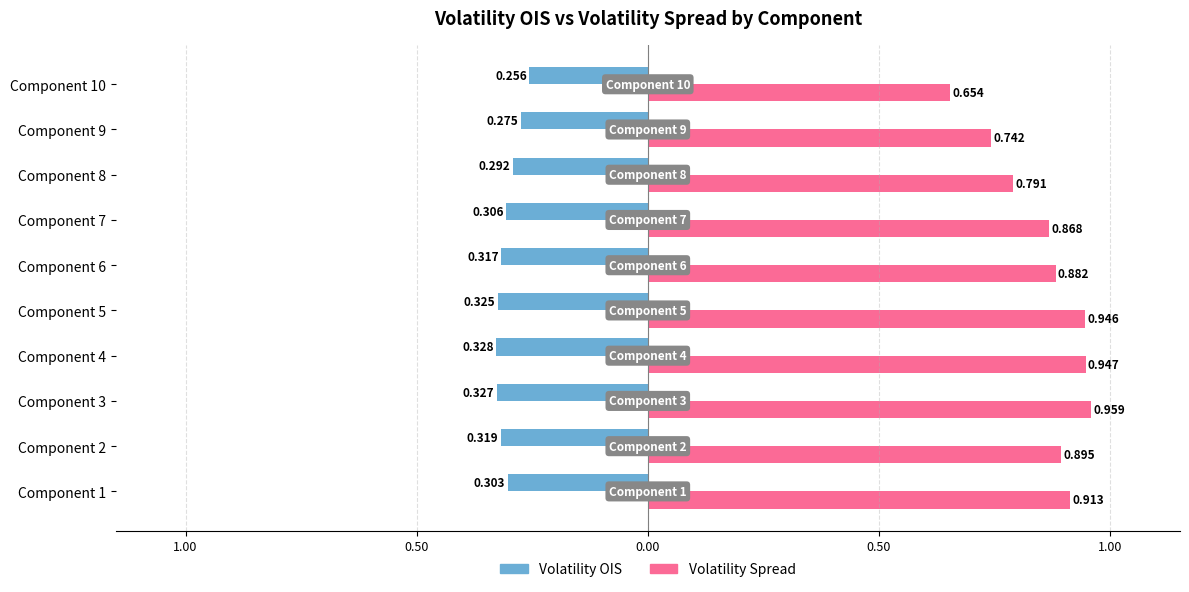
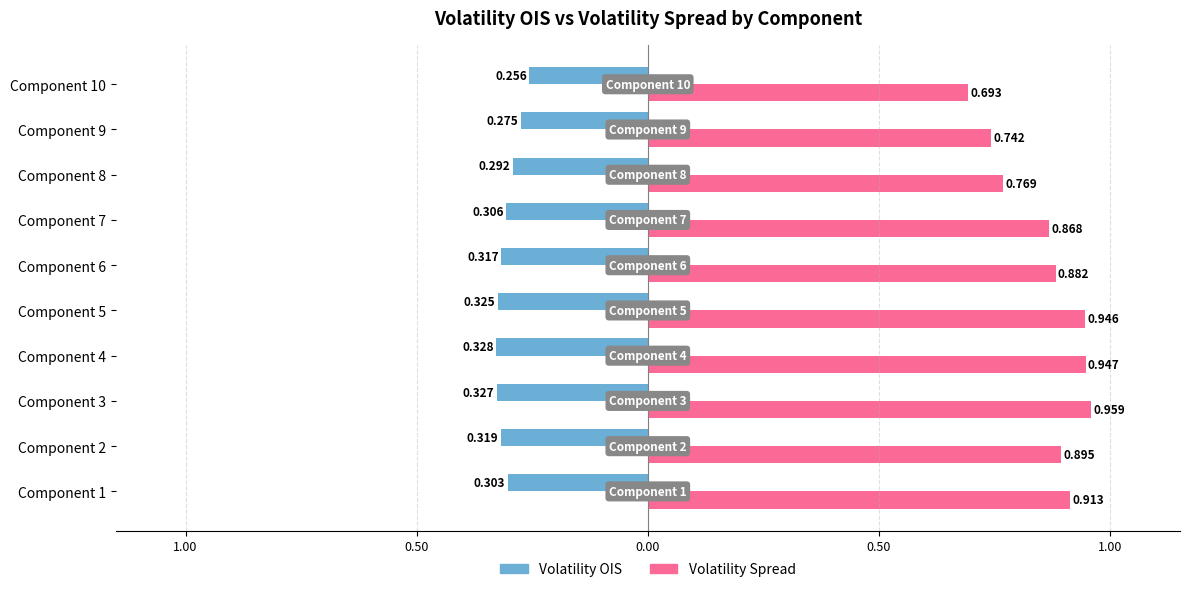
  {
    "Volatility Spread": {
-     "Component 10": 0.654,
+     "Component 10": 0.693,
      "Component 9": 0.742,
-     "Component 8": 0.791,
+     "Component 8": 0.769,
      "Component 7": 0.868,
      "Component 6": 0.882,
      "Component 5": 0.946,
      "Component 4": 0.947,
      "Component 3": 0.959,
      "Component 2": 0.895,
      "Component 1": 0.913
    }
  }
